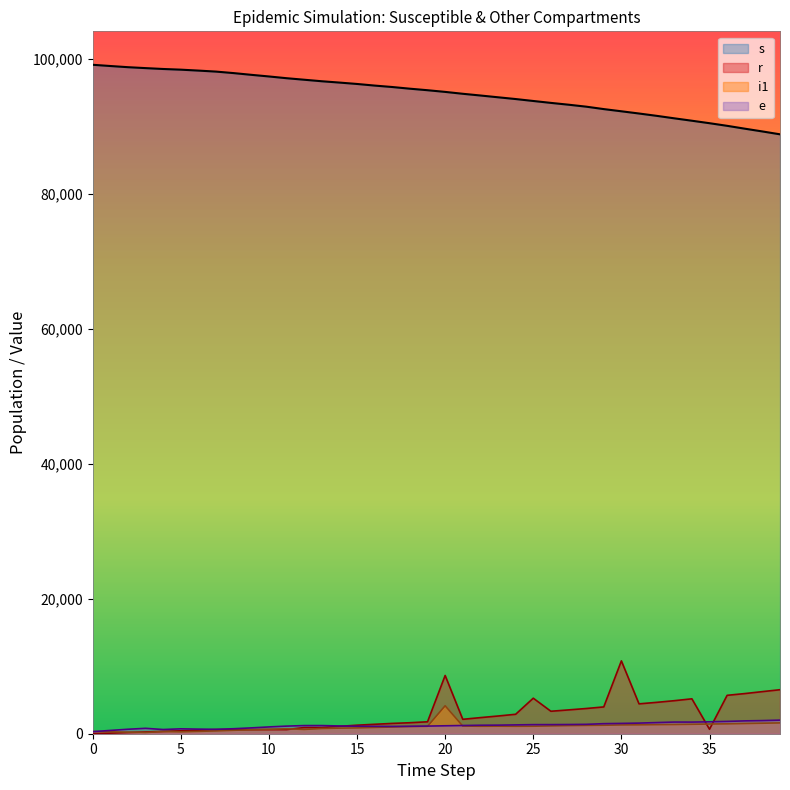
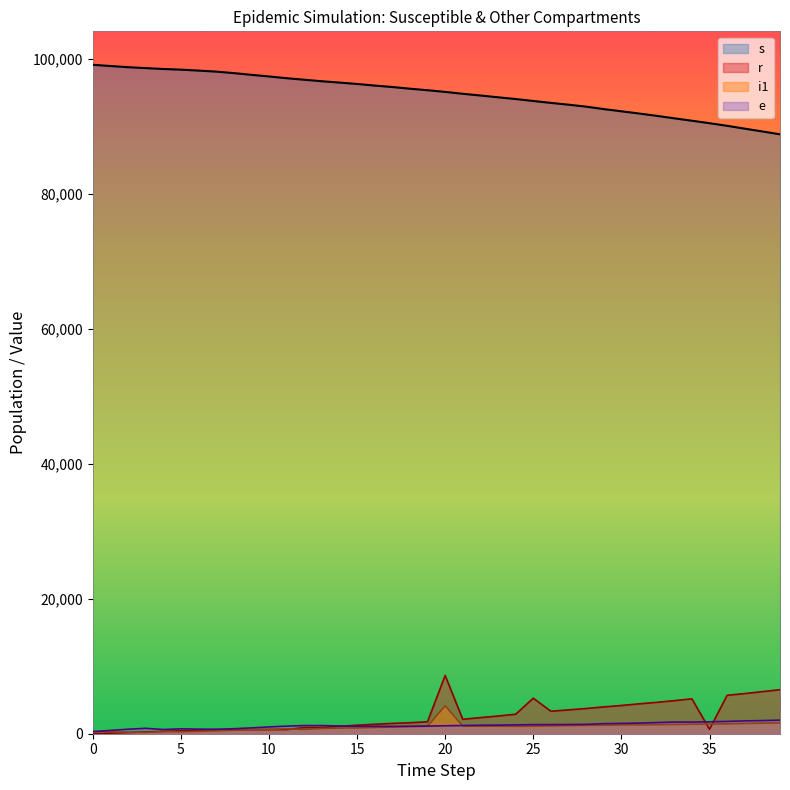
  {
    "r": {
      "20": "9,000",
      "25": "5,000",
-     "30": "11,000",
+     "30": "4,000",
      "35": "1,000"
    },
    "i1": {
      "20": "4,000"
    }
  }
